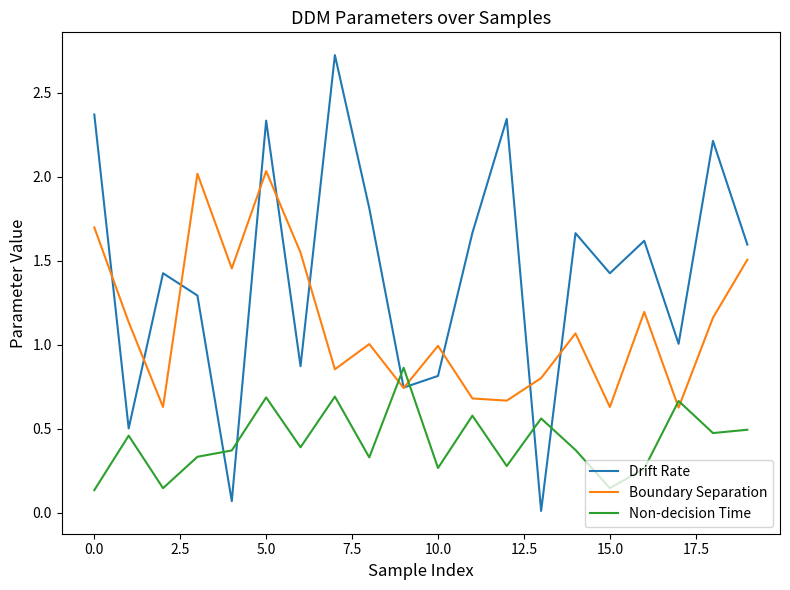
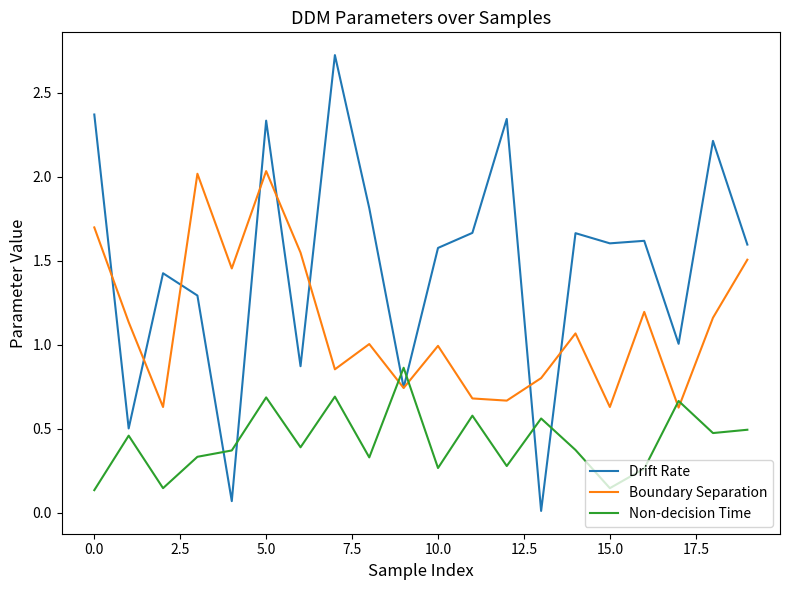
  {
    "Drift Rate": {
      "0.0": 2.37,
      "5.0": 2.33,
-     "10.0": 0.81,
-     "15.0": 1.42
+     "10.0": 1.58,
+     "15.0": 1.60
    },
    "Boundary Separation": {
      "0.0": 1.70,
      "5.0": 2.03,
      "10.0": 0.99,
      "15.0": 0.63
    },
    "Non-decision Time": {
      "0.0": 0.13,
      "5.0": 0.69,
      "10.0": 0.27
    }
  }
